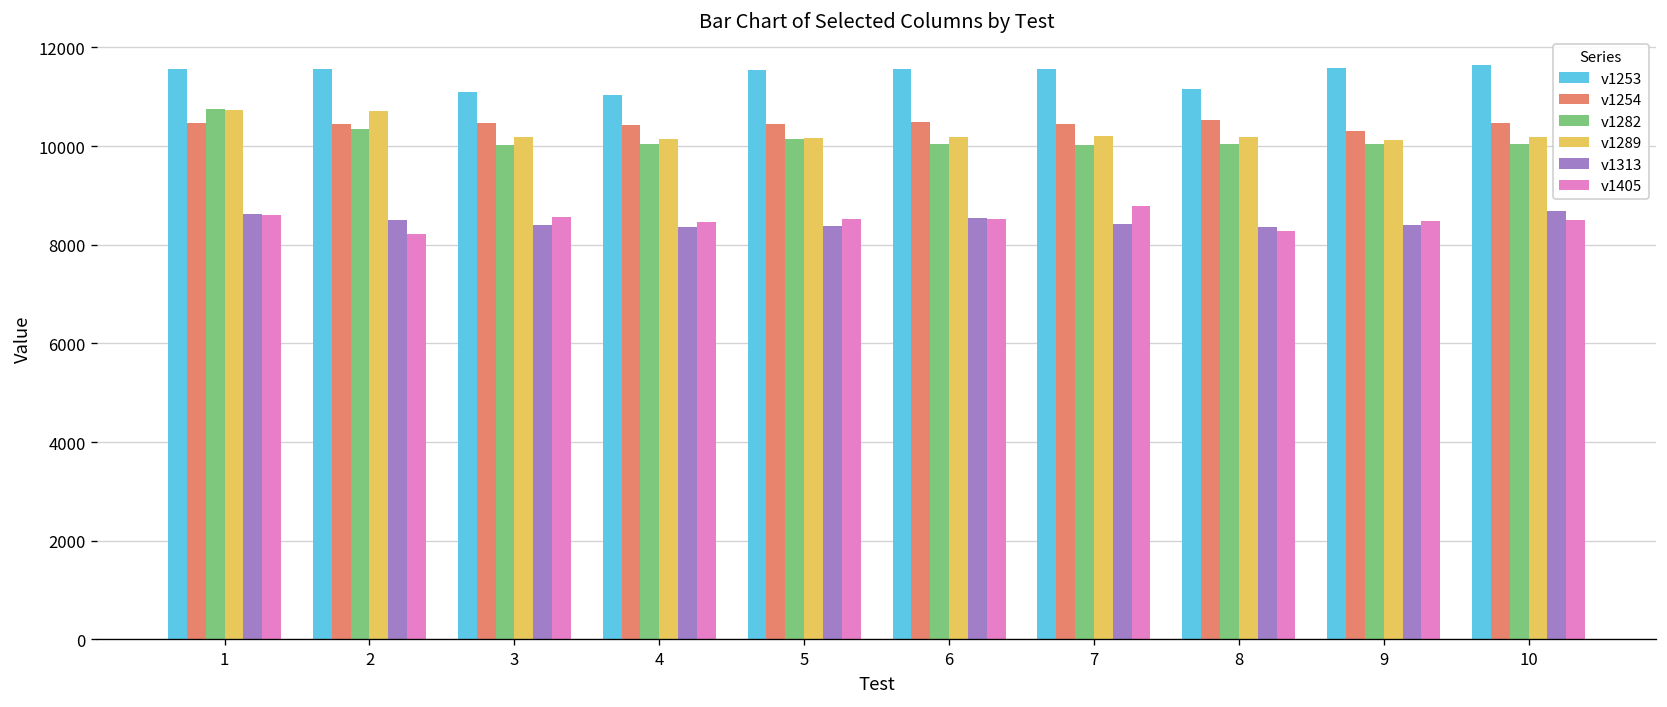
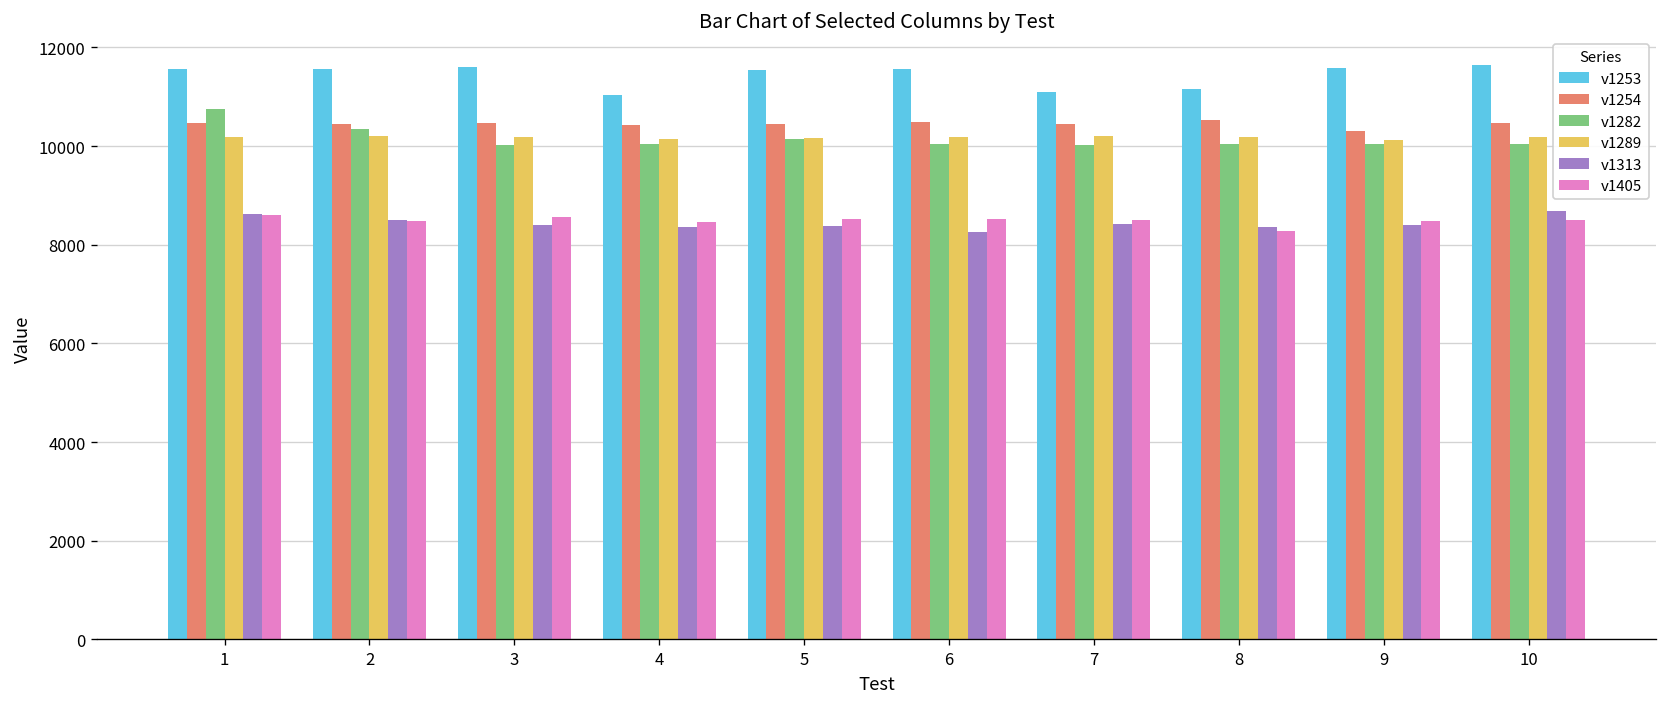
  {
    "v1253": {
      "1": 11600,
      "2": 11600,
-     "3": 11100,
+     "3": 11600,
      "4": 11000,
      "5": 11500,
      "6": 11600,
-     "7": 11600,
+     "7": 11100,
      "8": 11200,
      "9": 11600,
      "10": 11600
    },
    "v1254": {
      "1": 10500,
      "2": 10400,
      "3": 10500,
      "4": 10400,
      "5": 10400,
      "6": 10500,
      "7": 10500,
      "8": 10500,
      "9": 10300,
      "10": 10500
    },
    "v1282": {
      "1": 10800,
      "2": 10300,
      "3": 10000,
      "4": 10000,
      "5": 10100,
      "6": 10000,
      "7": 10000,
      "8": 10000,
      "9": 10000,
      "10": 10000
    },
    "v1289": {
-     "1": 10700,
-     "2": 10700,
+     "1": 10200,
+     "2": 10200,
      "3": 10200,
      "4": 10100,
      "5": 10200,
      "6": 10200,
      "7": 10200,
      "8": 10200,
      "9": 10100,
      "10": 10200
    },
    "v1313": {
      "1": 8600,
      "2": 8500,
      "3": 8400,
      "4": 8400,
      "5": 8400,
-     "6": 8500,
+     "6": 8300,
      "7": 8400,
      "8": 8400,
      "9": 8400,
      "10": 8700
    },
    "v1405": {
      "1": 8600,
-     "2": 8200,
+     "2": 8500,
      "3": 8600,
      "4": 8500,
      "5": 8500,
      "6": 8500,
-     "7": 8800,
+     "7": 8500,
      "8": 8300,
      "9": 8500,
      "10": 8500
    }
  }
